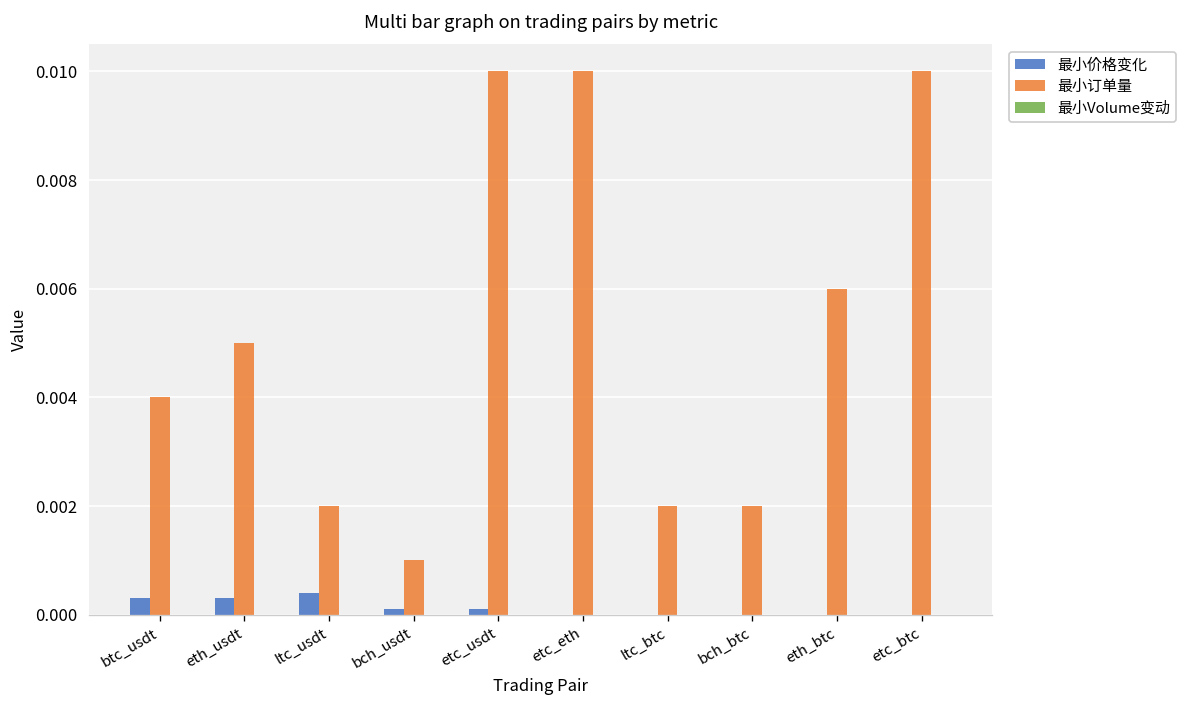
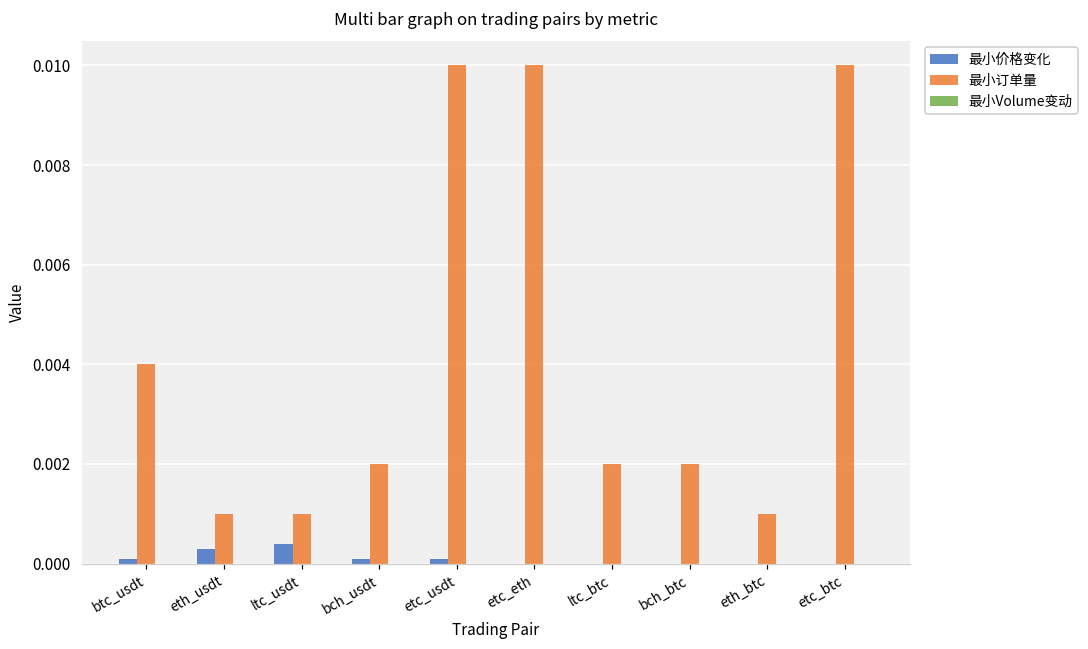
  {
    "最小价格变化": {
-     "btc_usdt": 0.0003,
+     "btc_usdt": 0.0001,
      "eth_usdt": 0.0003,
      "ltc_usdt": 0.0004,
      "bch_usdt": 0.0001,
      "etc_usdt": 0.0001
    },
    "最小订单量": {
      "btc_usdt": 0.004,
-     "eth_usdt": 0.005,
-     "ltc_usdt": 0.002,
-     "bch_usdt": 0.001,
+     "eth_usdt": 0.001,
+     "ltc_usdt": 0.001,
+     "bch_usdt": 0.002,
      "etc_usdt": 0.010,
      "etc_eth": 0.010,
      "ltc_btc": 0.002,
      "bch_btc": 0.002,
-     "eth_btc": 0.006,
+     "eth_btc": 0.001,
      "etc_btc": 0.010
    }
  }
